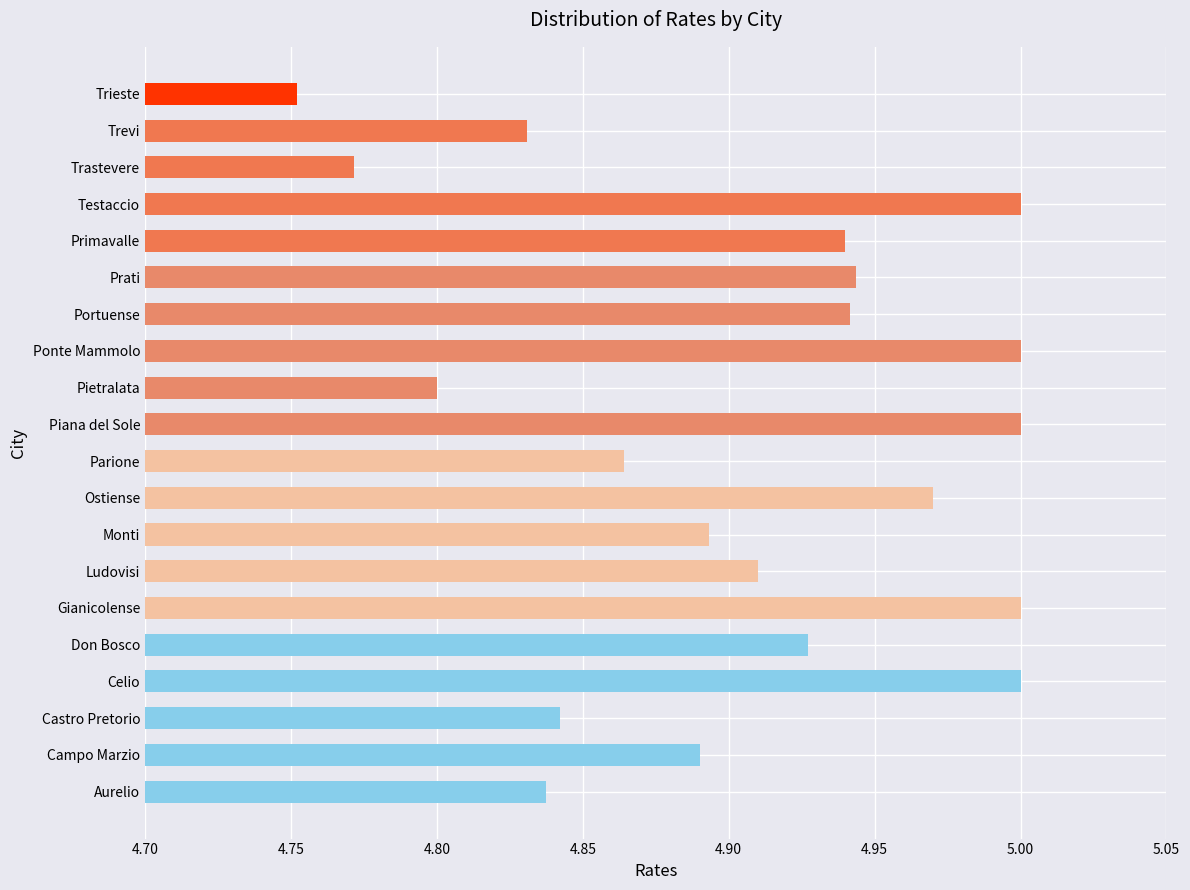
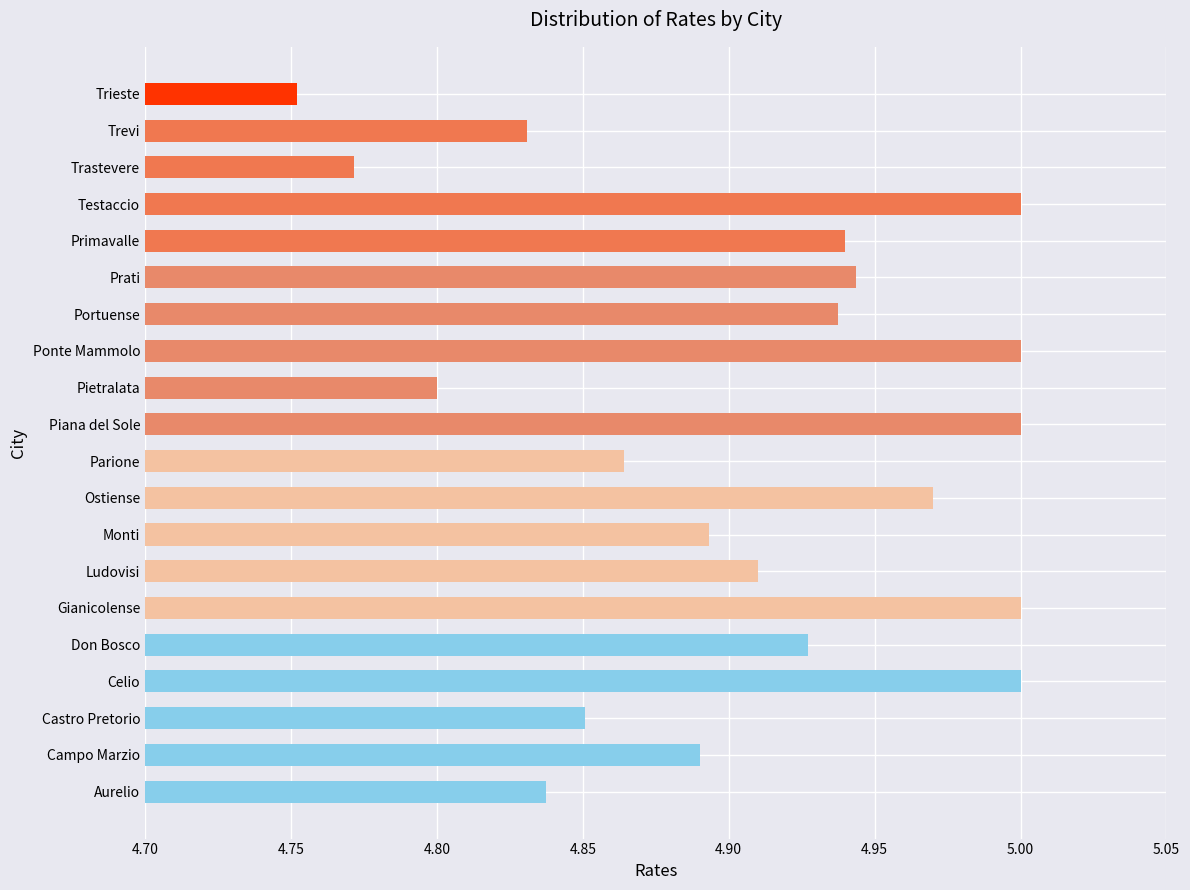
  {
    "Trieste": 4.752,
    "Trevi": 4.831,
    "Trastevere": 4.772,
    "Testaccio": 5.000,
    "Primavalle": 4.940,
    "Prati": 4.943,
-   "Portuense": 4.942,
+   "Portuense": 4.937,
    "Ponte Mammolo": 5.000,
    "Pietralata": 4.800,
    "Piana del Sole": 5.000,
    "Parione": 4.864,
    "Ostiense": 4.970,
    "Monti": 4.893,
    "Ludovisi": 4.910,
    "Gianicolense": 5.000,
    "Don Bosco": 4.927,
    "Celio": 5.000,
-   "Castro Pretorio": 4.842,
+   "Castro Pretorio": 4.851,
    "Campo Marzio": 4.890,
    "Aurelio": 4.838
  }
